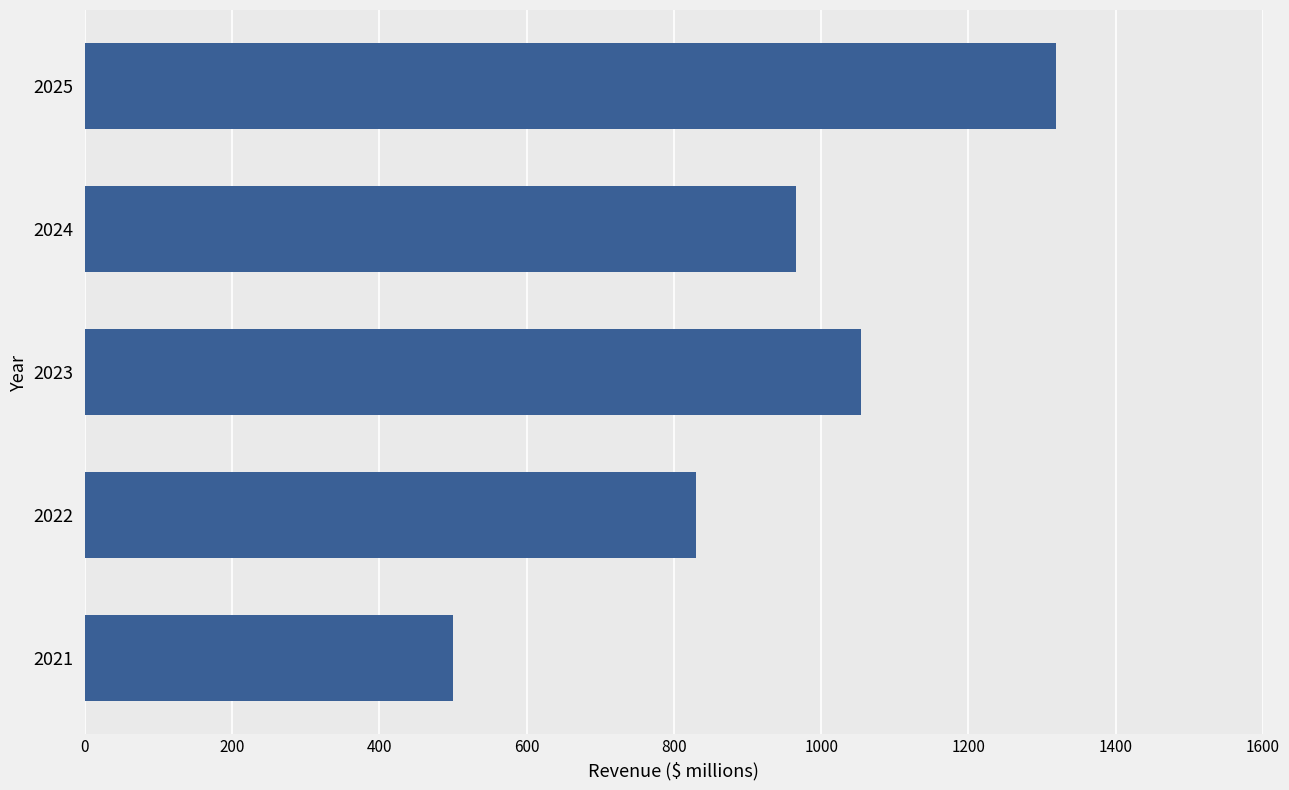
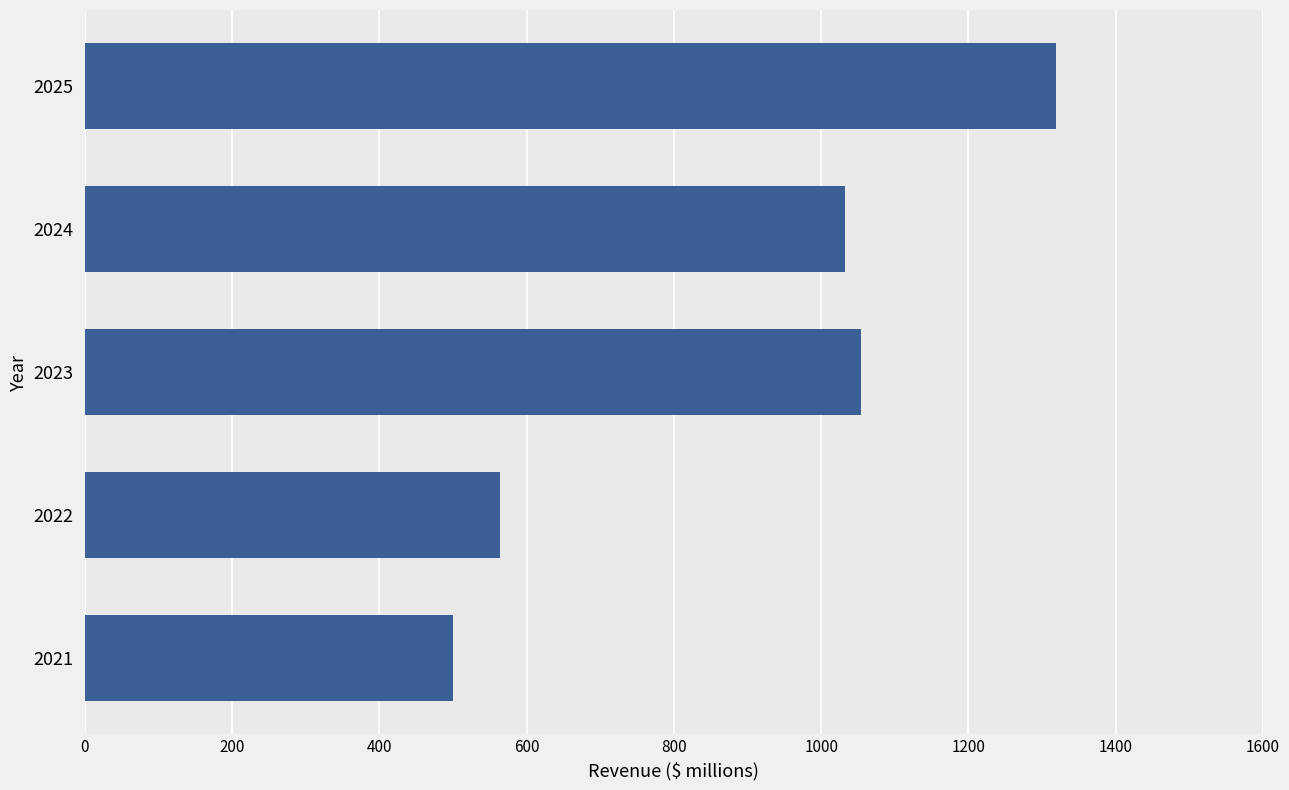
  {
    "2025": 1320,
-   "2024": 970,
+   "2024": 1030,
    "2023": 1050,
-   "2022": 830,
+   "2022": 560,
    "2021": 500
  }
